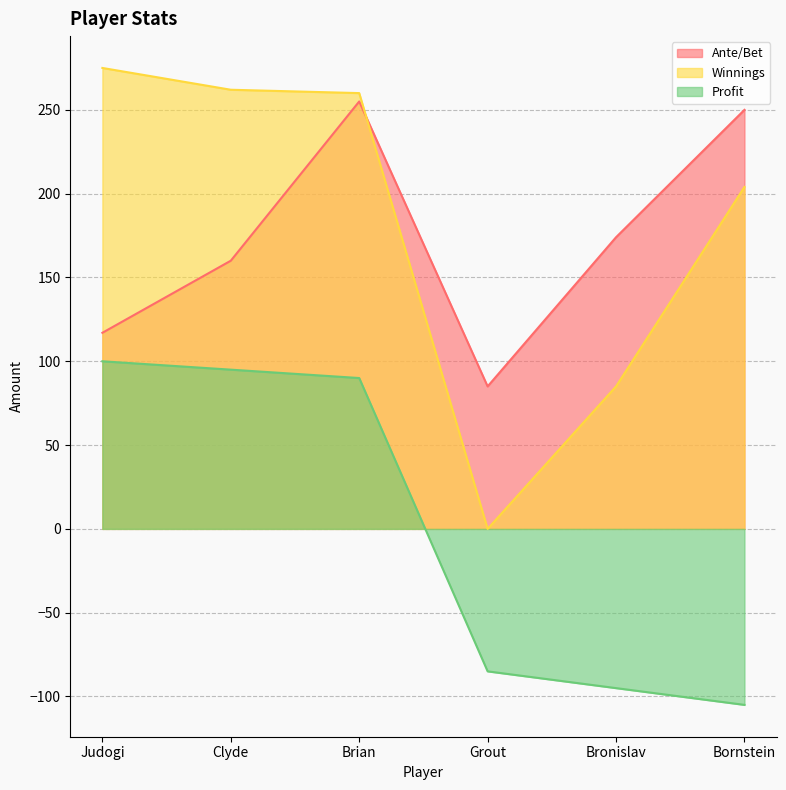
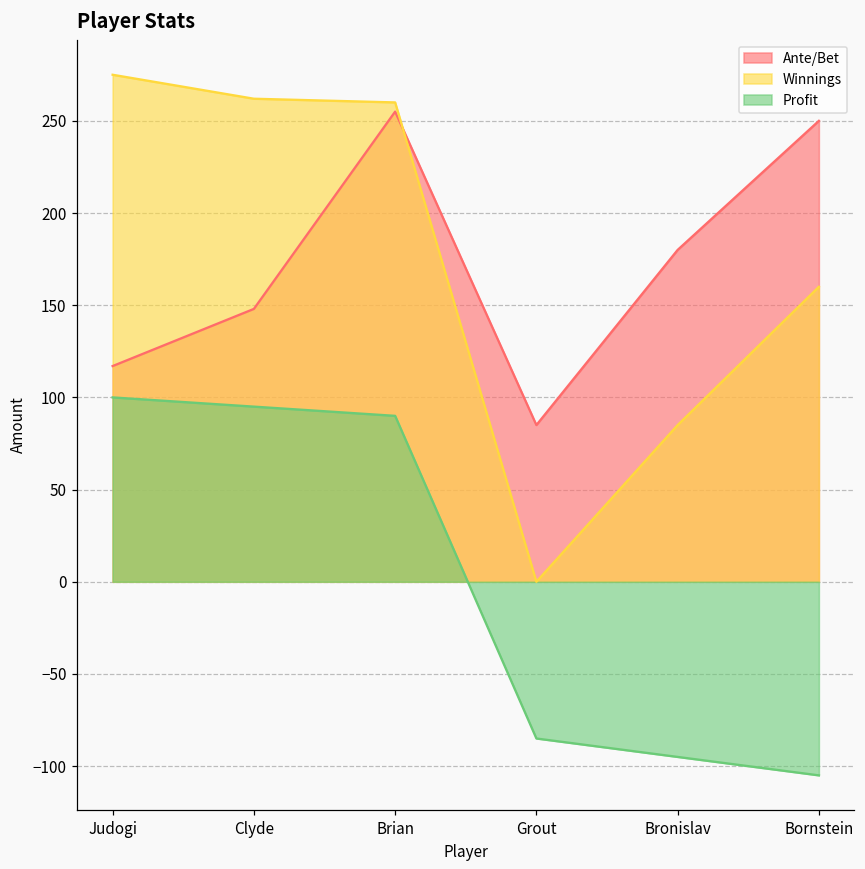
  {
    "Ante/Bet": {
      "Judogi": 117,
-     "Clyde": 160,
+     "Clyde": 148,
      "Brian": 255,
      "Grout": 85,
-     "Bronislav": 174,
+     "Bronislav": 180,
      "Bornstein": 250
    },
    "Winnings": {
      "Judogi": 275,
      "Clyde": 262,
      "Brian": 260,
      "Bronislav": 85,
-     "Bornstein": 204
+     "Bornstein": 160
    }
  }
